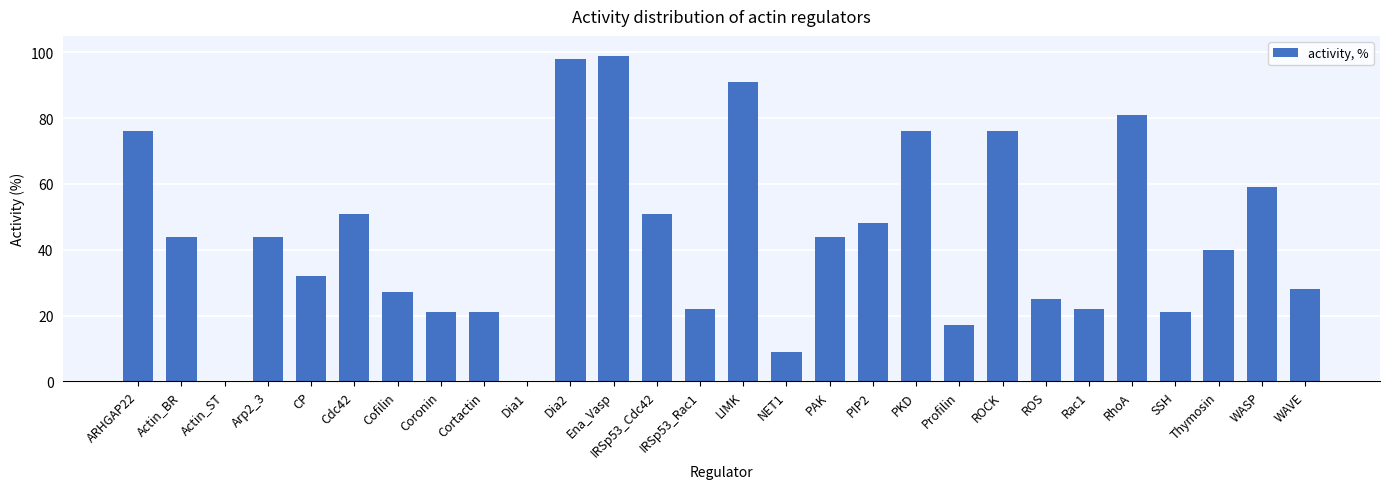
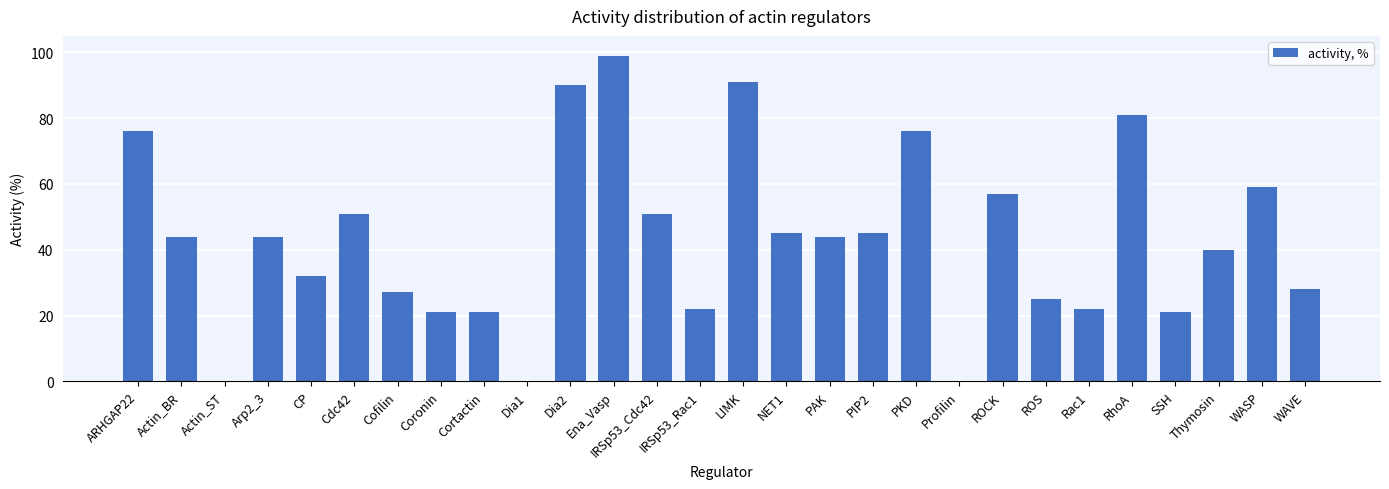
  {
    "ARHGAP22": 76,
    "Actin_BR": 44,
    "Actin_ST": 0,
    "Arp2_3": 44,
    "CP": 32,
    "Cdc42": 51,
    "Cofilin": 27,
    "Coronin": 21,
    "Cortactin": 21,
    "Dia1": 0,
-   "Dia2": 98,
+   "Dia2": 90,
    "Ena_Vasp": 99,
    "IRSp53_Cdc42": 51,
    "IRSp53_Rac1": 22,
    "LIMK": 91,
-   "NET1": 9,
+   "NET1": 45,
    "PAK": 44,
-   "PIP2": 48,
+   "PIP2": 45,
    "PKD": 76,
-   "Profilin": 17,
-   "ROCK": 76,
+   "Profilin": 0,
+   "ROCK": 57,
    "ROS": 25,
    "Rac1": 22,
    "RhoA": 81,
    "SSH": 21,
    "Thymosin": 40,
    "WASP": 59,
    "WAVE": 28
  }
